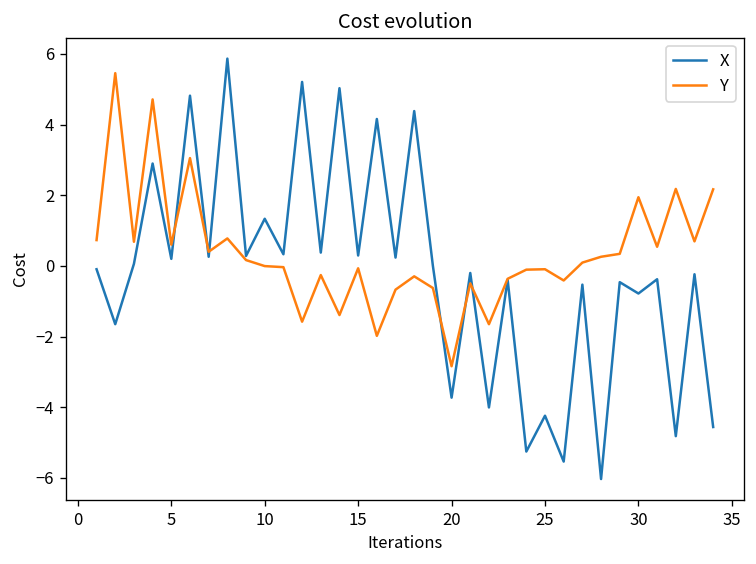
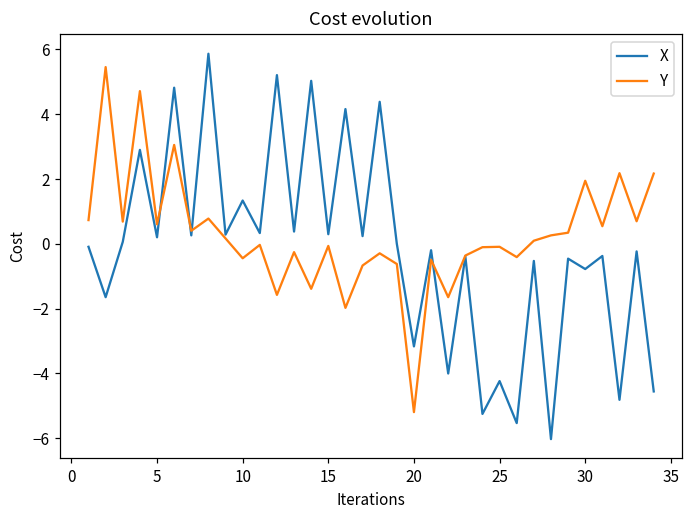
  {
    "X": {
      "5": 0.2,
      "10": 1.3,
      "15": 0.3,
-     "20": -3.7,
+     "20": -3.2,
      "25": -4.2,
      "30": -0.8
    },
    "Y": {
      "5": 0.6,
-     "10": 0.0,
+     "10": -0.4,
      "15": -0.1,
-     "20": -2.8,
+     "20": -5.2,
      "25": -0.1,
      "30": 1.9
    }
  }
